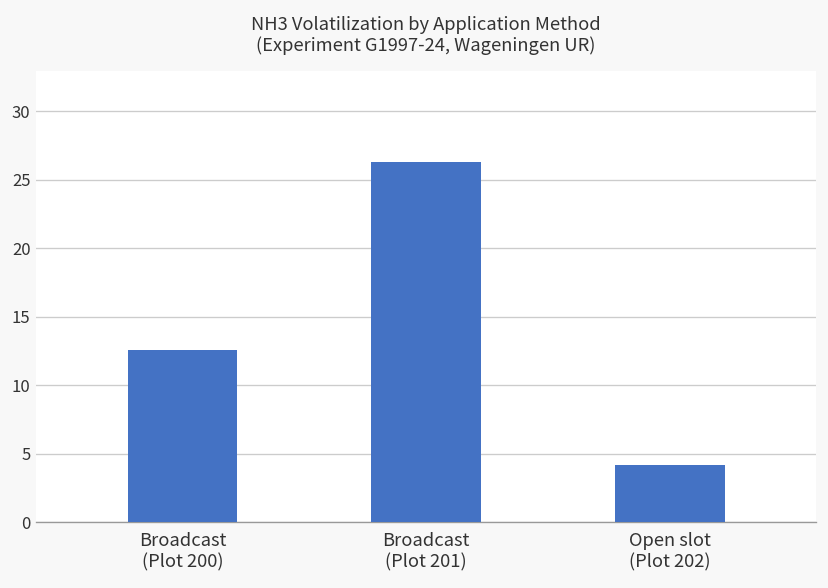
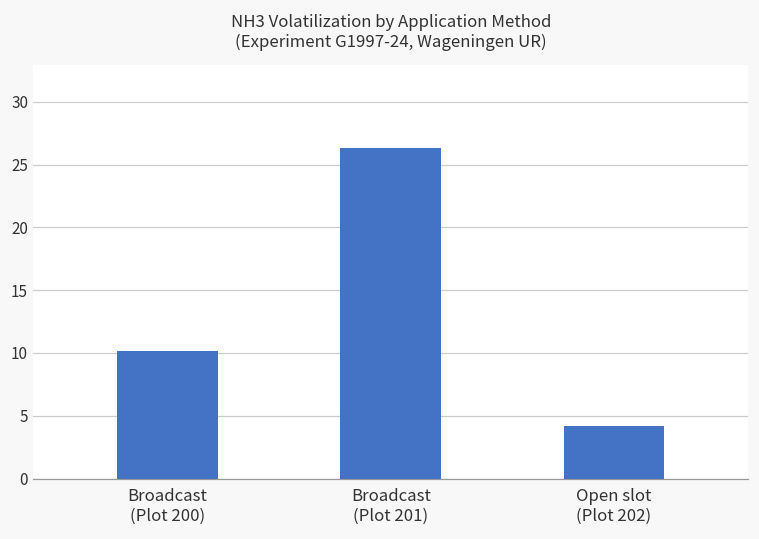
  {
-   "Broadcast (Plot 200)": 12.5,
+   "Broadcast (Plot 200)": 10.1,
    "Broadcast (Plot 201)": 26.3,
    "Open slot (Plot 202)": 4.2
  }
